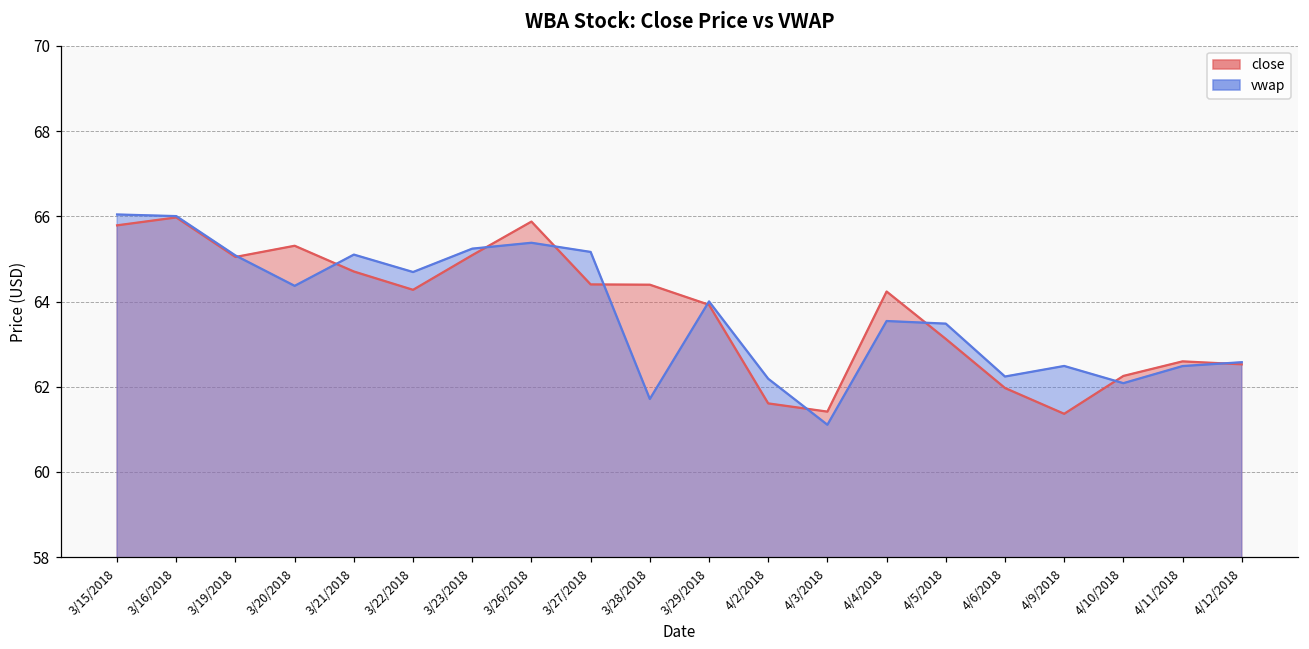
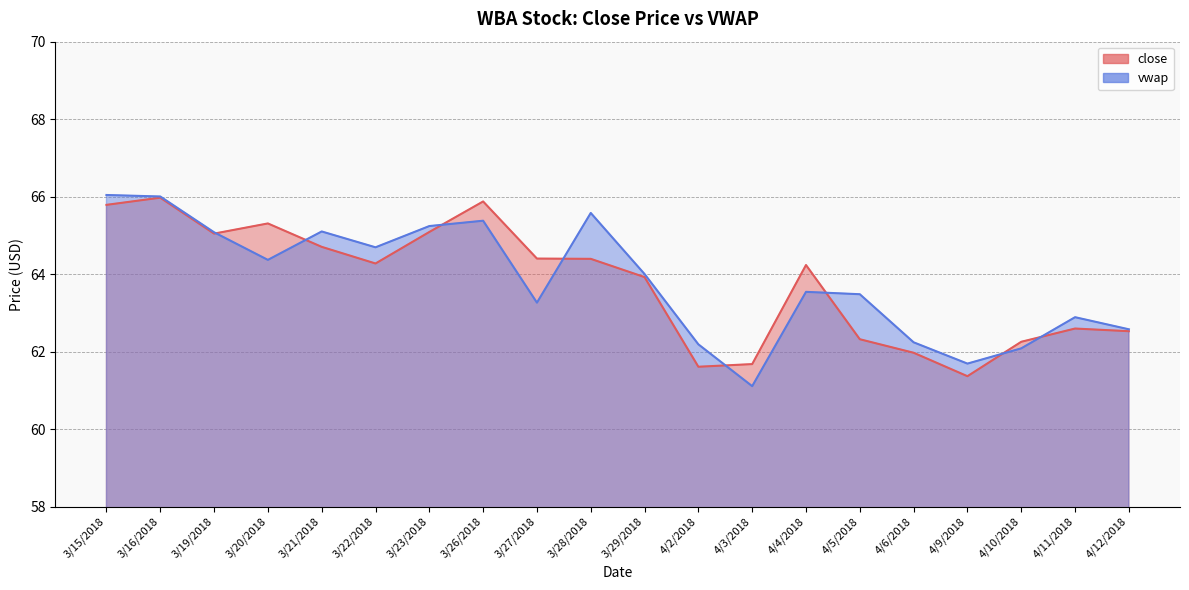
  {
    "close": {
      "3/15/2018": 65.8,
      "3/20/2018": 65.3,
      "3/21/2018": 64.7,
      "3/22/2018": 64.3,
      "3/23/2018": 65.1,
      "3/26/2018": 65.9,
      "3/27/2018": 64.4,
      "3/28/2018": 64.4,
      "3/29/2018": 63.9,
      "4/2/2018": 61.6,
-     "4/3/2018": 61.4,
+     "4/3/2018": 61.7,
      "4/4/2018": 64.2,
-     "4/5/2018": 63.1,
+     "4/5/2018": 62.3,
      "4/6/2018": 62.0,
      "4/9/2018": 61.4,
      "4/10/2018": 62.3,
      "4/11/2018": 62.6
    },
    "vwap": {
      "3/15/2018": 66.0,
      "3/20/2018": 64.4,
      "3/21/2018": 65.1,
      "3/22/2018": 64.7,
      "3/23/2018": 65.2,
      "3/26/2018": 65.4,
-     "3/27/2018": 65.2,
-     "3/28/2018": 61.7,
+     "3/27/2018": 63.3,
+     "3/28/2018": 65.6,
      "3/29/2018": 64.0,
      "4/2/2018": 62.2,
      "4/3/2018": 61.1,
      "4/4/2018": 63.5,
      "4/5/2018": 63.5,
      "4/6/2018": 62.2,
-     "4/9/2018": 62.5,
+     "4/9/2018": 61.7,
      "4/10/2018": 62.1,
-     "4/11/2018": 62.5
+     "4/11/2018": 62.9
    }
  }
